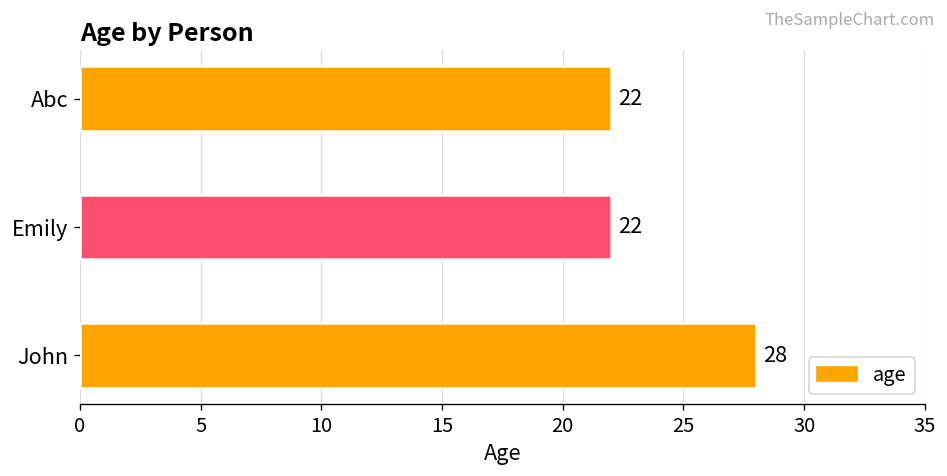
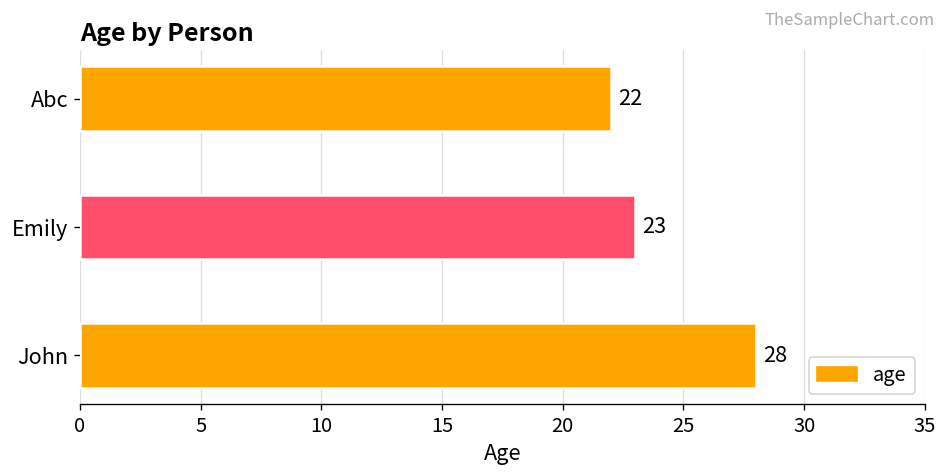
  {
    "Abc": 22,
-   "Emily": 22,
+   "Emily": 23,
    "John": 28
  }
